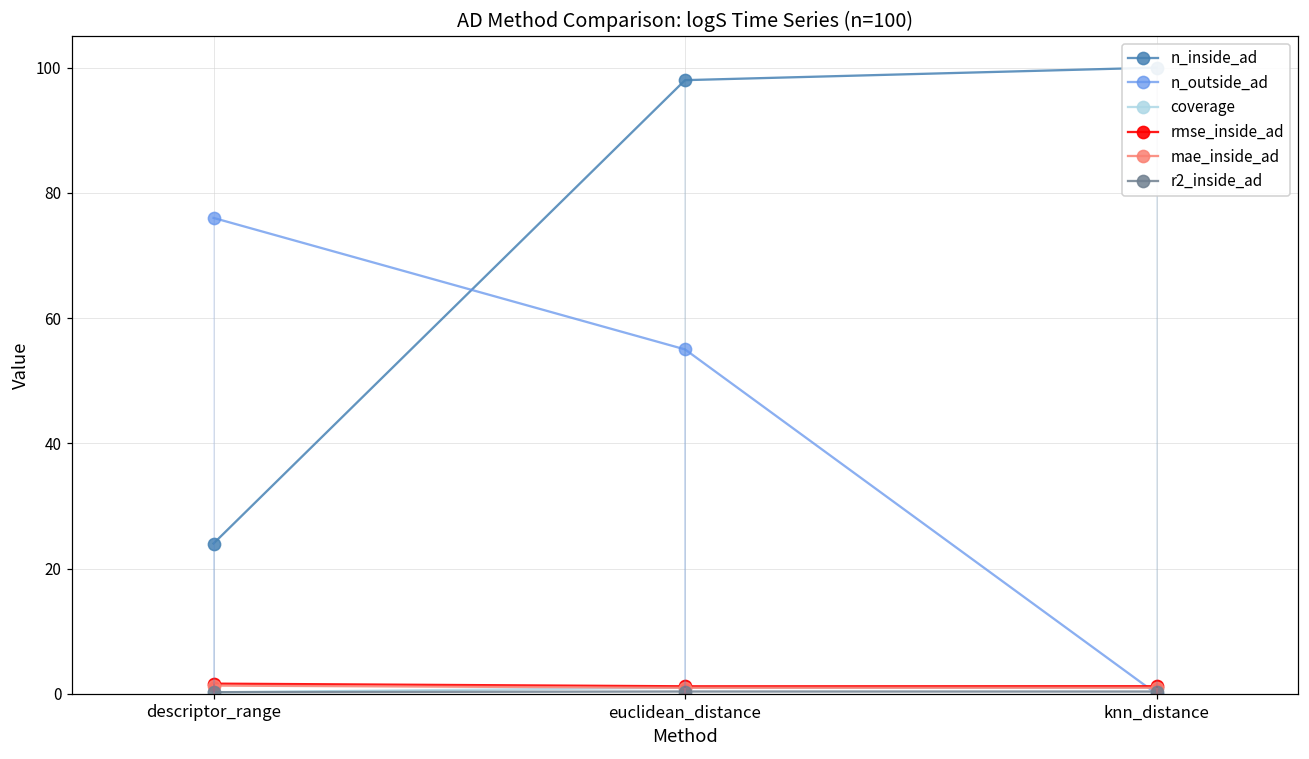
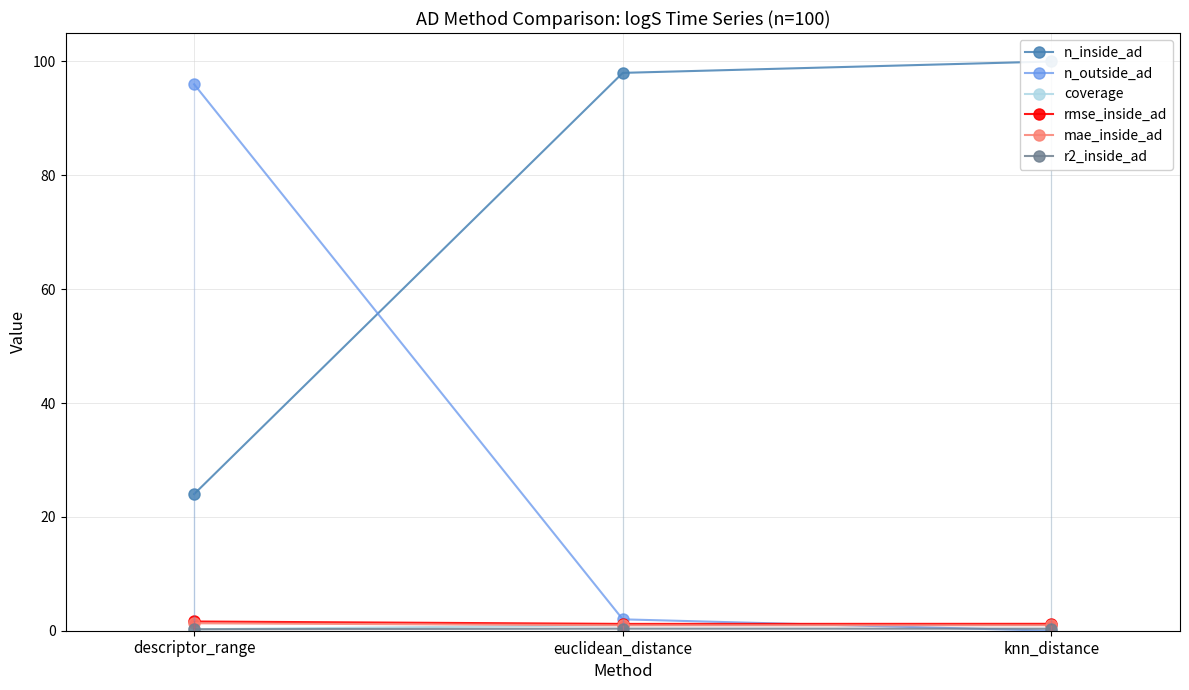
  {
    "n_outside_ad": {
-     "descriptor_range": 76,
-     "euclidean_distance": 55
+     "descriptor_range": 96,
+     "euclidean_distance": 2
    }
  }
